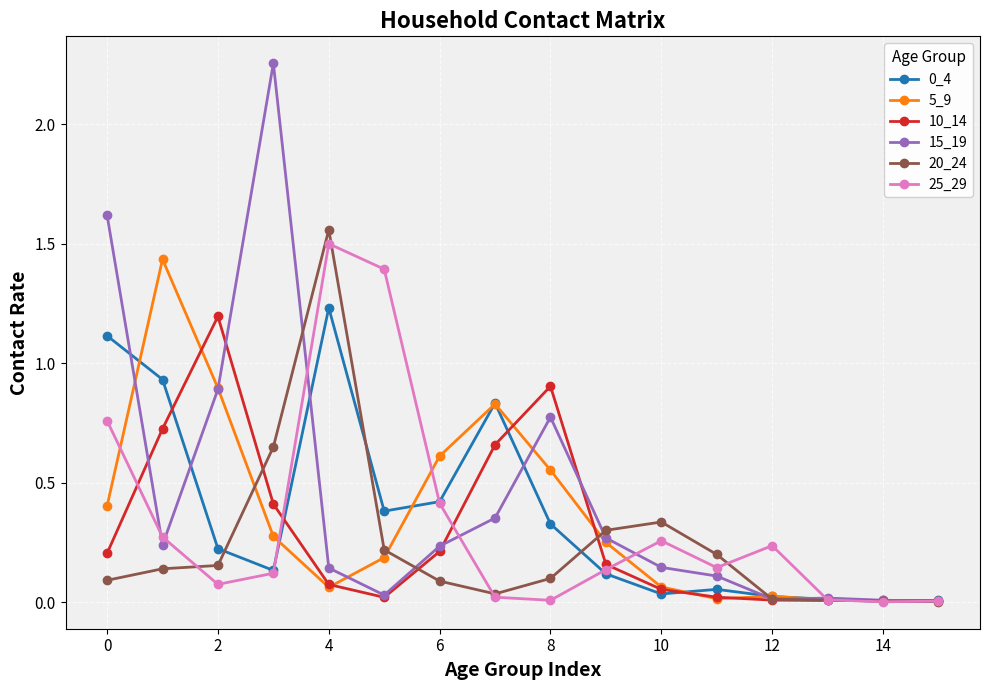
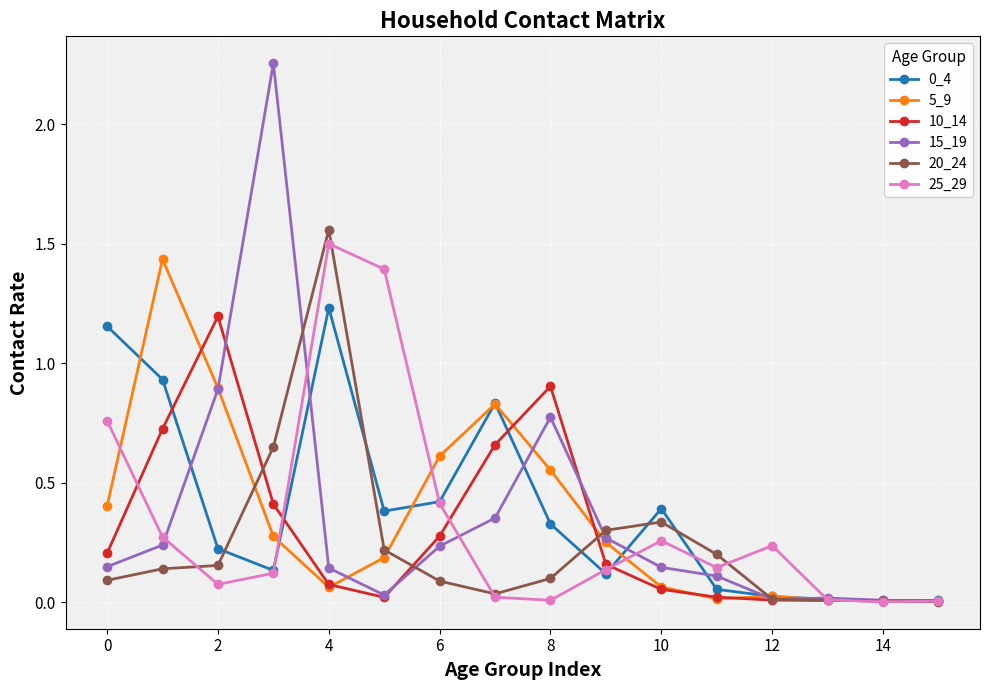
  {
    "0_4": {
-     "0": 1.12,
+     "0": 1.16,
      "2": 0.22,
      "4": 1.23,
      "8": 0.33,
-     "10": 0.03
+     "10": 0.39
    },
    "5_9": {
      "0": 0.40,
      "4": 0.06,
      "6": 0.61,
      "8": 0.55
    },
    "10_14": {
      "0": 0.20,
      "2": 1.20,
      "4": 0.07,
-     "6": 0.21,
+     "6": 0.28,
      "8": 0.90
    },
    "15_19": {
-     "0": 1.62,
+     "0": 0.15,
      "4": 0.14,
      "6": 0.23,
      "8": 0.77,
      "10": 0.15
    },
    "20_24": {
      "0": 0.09,
      "2": 0.15,
      "4": 1.56,
      "6": 0.09,
      "8": 0.10,
      "10": 0.34
    },
    "25_29": {
      "0": 0.76,
      "2": 0.07,
      "4": 1.50,
      "8": 0.01,
      "10": 0.26,
      "12": 0.24
    }
  }
